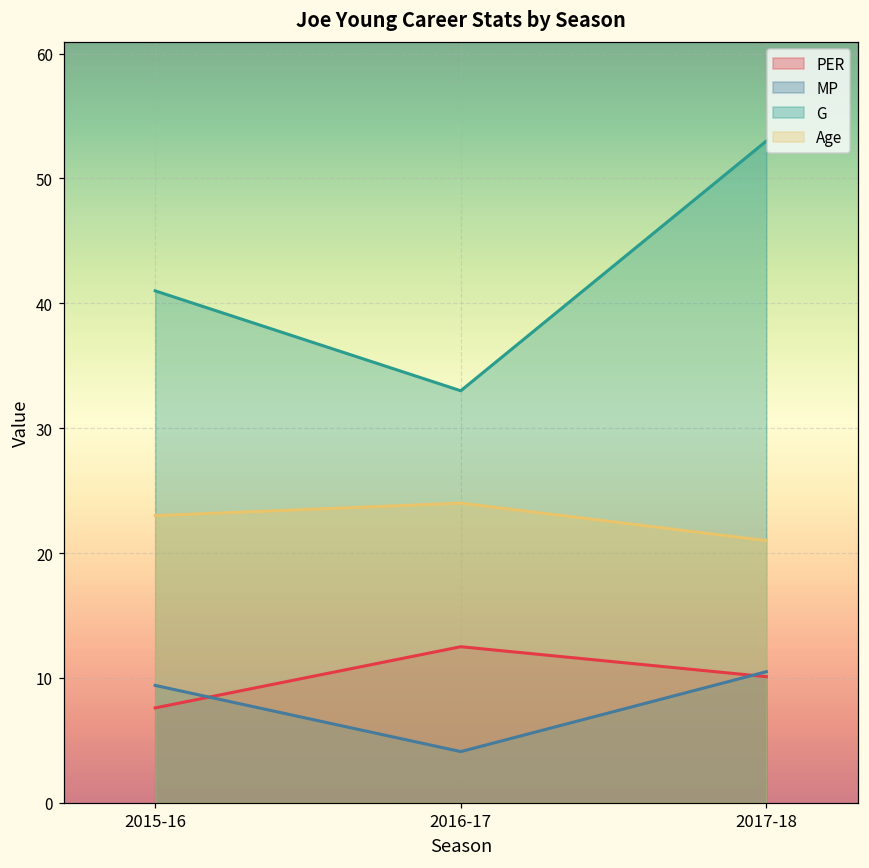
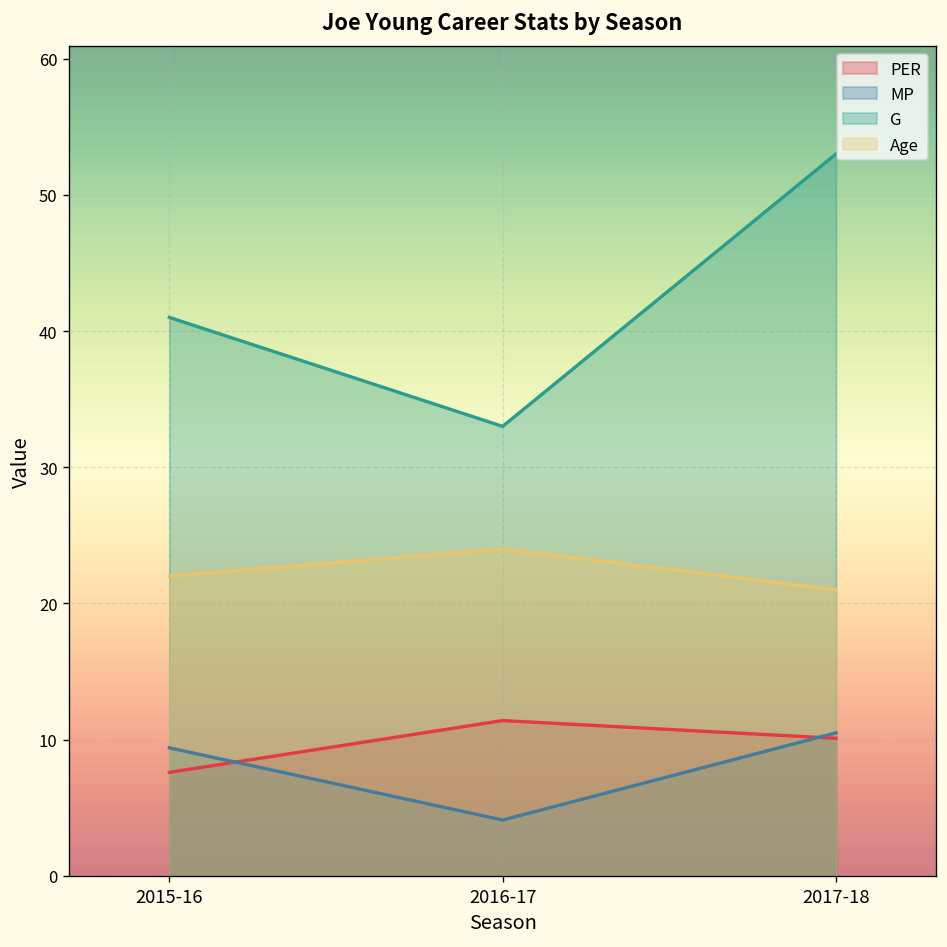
  {
    "PER": {
      "2015-16": 7.6,
-     "2016-17": 12.5,
+     "2016-17": 11.4,
      "2017-18": 10.1
    },
    "Age": {
-     "2015-16": 23,
+     "2015-16": 22,
      "2016-17": 24,
      "2017-18": 21
    }
  }
